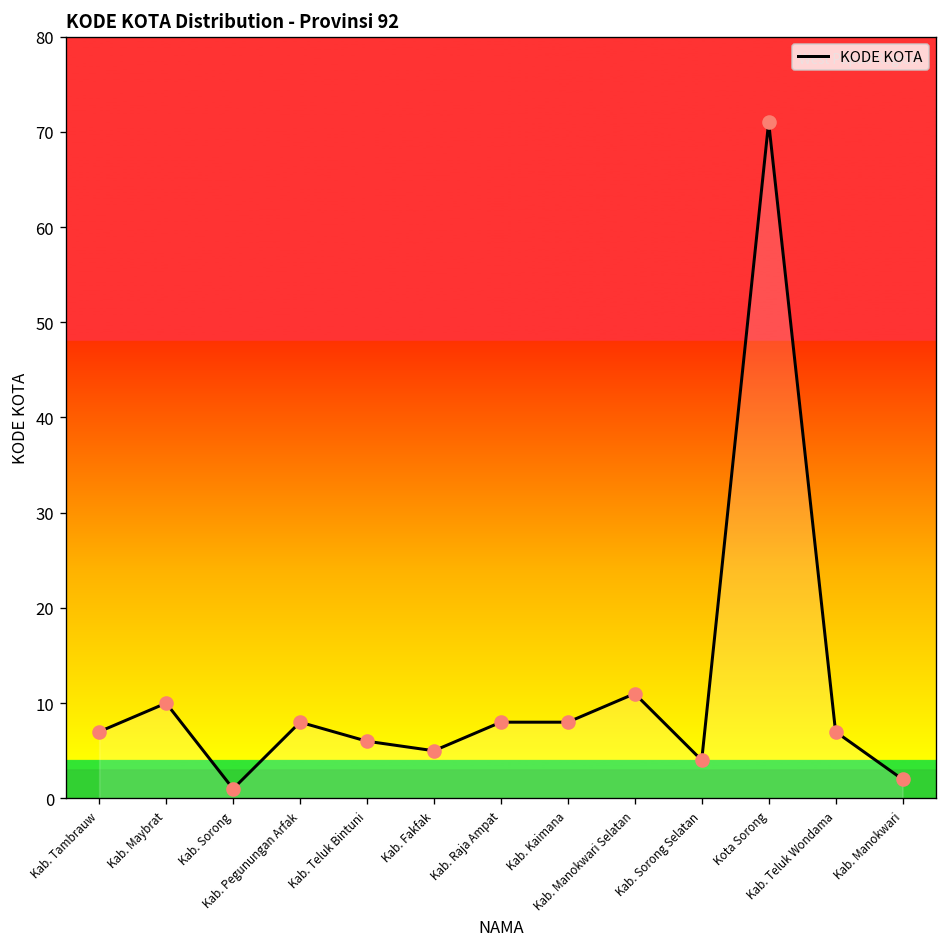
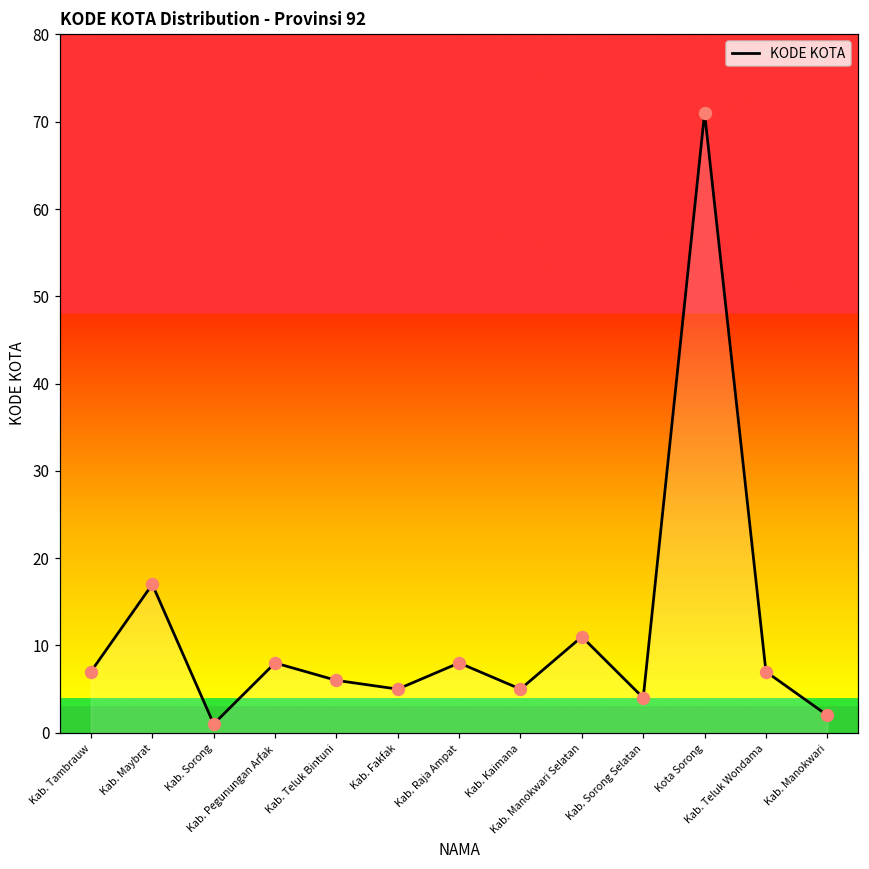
  {
    "Kab. Tambrauw": 7,
-   "Kab. Maybrat": 10,
+   "Kab. Maybrat": 17,
    "Kab. Pegunungan Arfak": 8,
    "Kab. Teluk Bintuni": 6,
    "Kab. Fakfak": 5,
    "Kab. Raja Ampat": 8,
-   "Kab. Kaimana": 8,
+   "Kab. Kaimana": 5,
    "Kab. Manokwari Selatan": 11,
    "Kab. Sorong Selatan": 4,
    "Kota Sorong": 71,
    "Kab. Teluk Wondama": 7
  }
